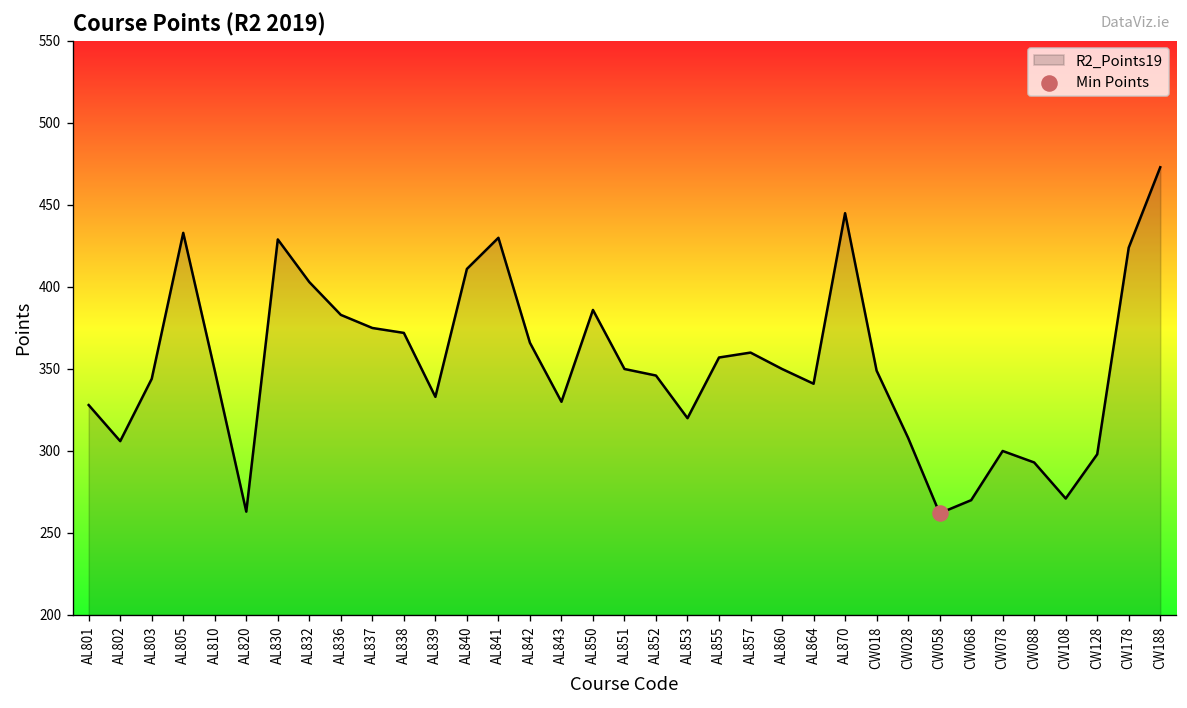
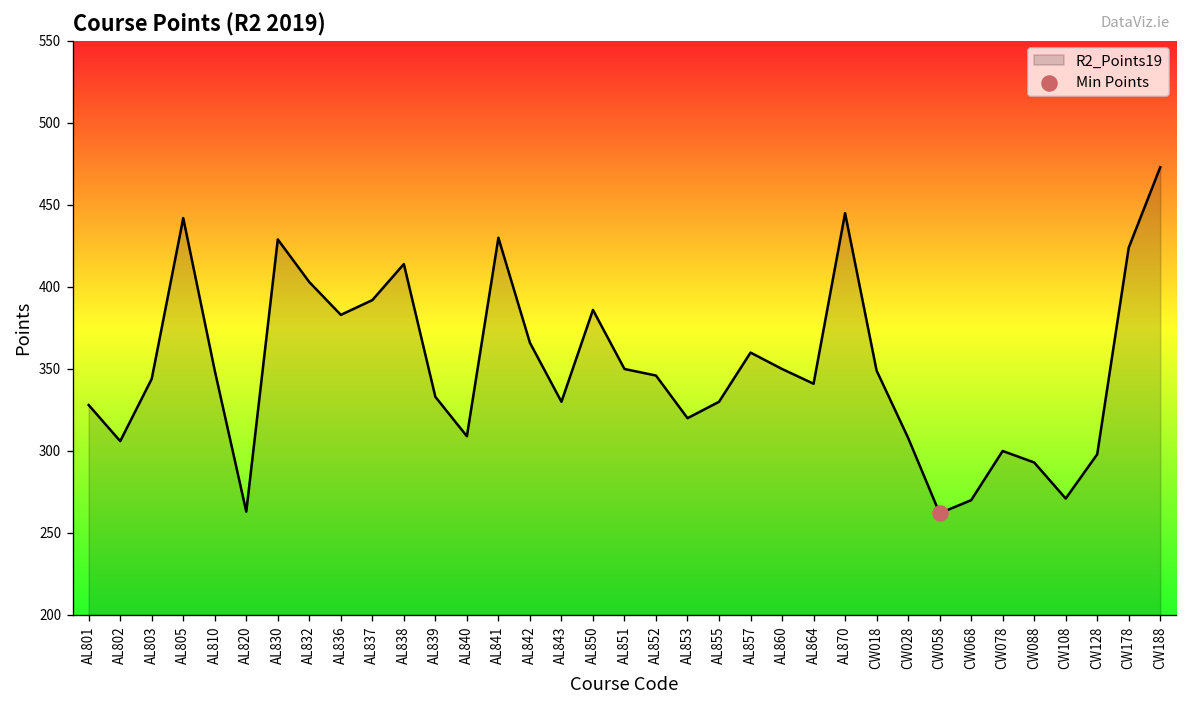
  {
    "R2_Points19": {
      "AL801": 328,
      "AL802": 306,
      "AL803": 344,
-     "AL805": 433,
+     "AL805": 442,
      "AL810": 349,
      "AL820": 263,
      "AL830": 429,
      "AL832": 403,
      "AL836": 383,
-     "AL837": 375,
-     "AL838": 372,
+     "AL837": 392,
+     "AL838": 414,
      "AL839": 333,
-     "AL840": 411,
+     "AL840": 309,
      "AL841": 430,
      "AL842": 366,
      "AL843": 330,
      "AL850": 386,
      "AL851": 350,
      "AL852": 346,
      "AL853": 320,
-     "AL855": 357,
+     "AL855": 330,
      "AL857": 360,
      "AL860": 350,
      "AL864": 341,
      "AL870": 445,
      "CW018": 349,
      "CW028": 308,
      "CW068": 270,
      "CW078": 300,
      "CW088": 293,
      "CW108": 271,
      "CW128": 298,
      "CW178": 424,
      "CW188": 473
    }
  }
